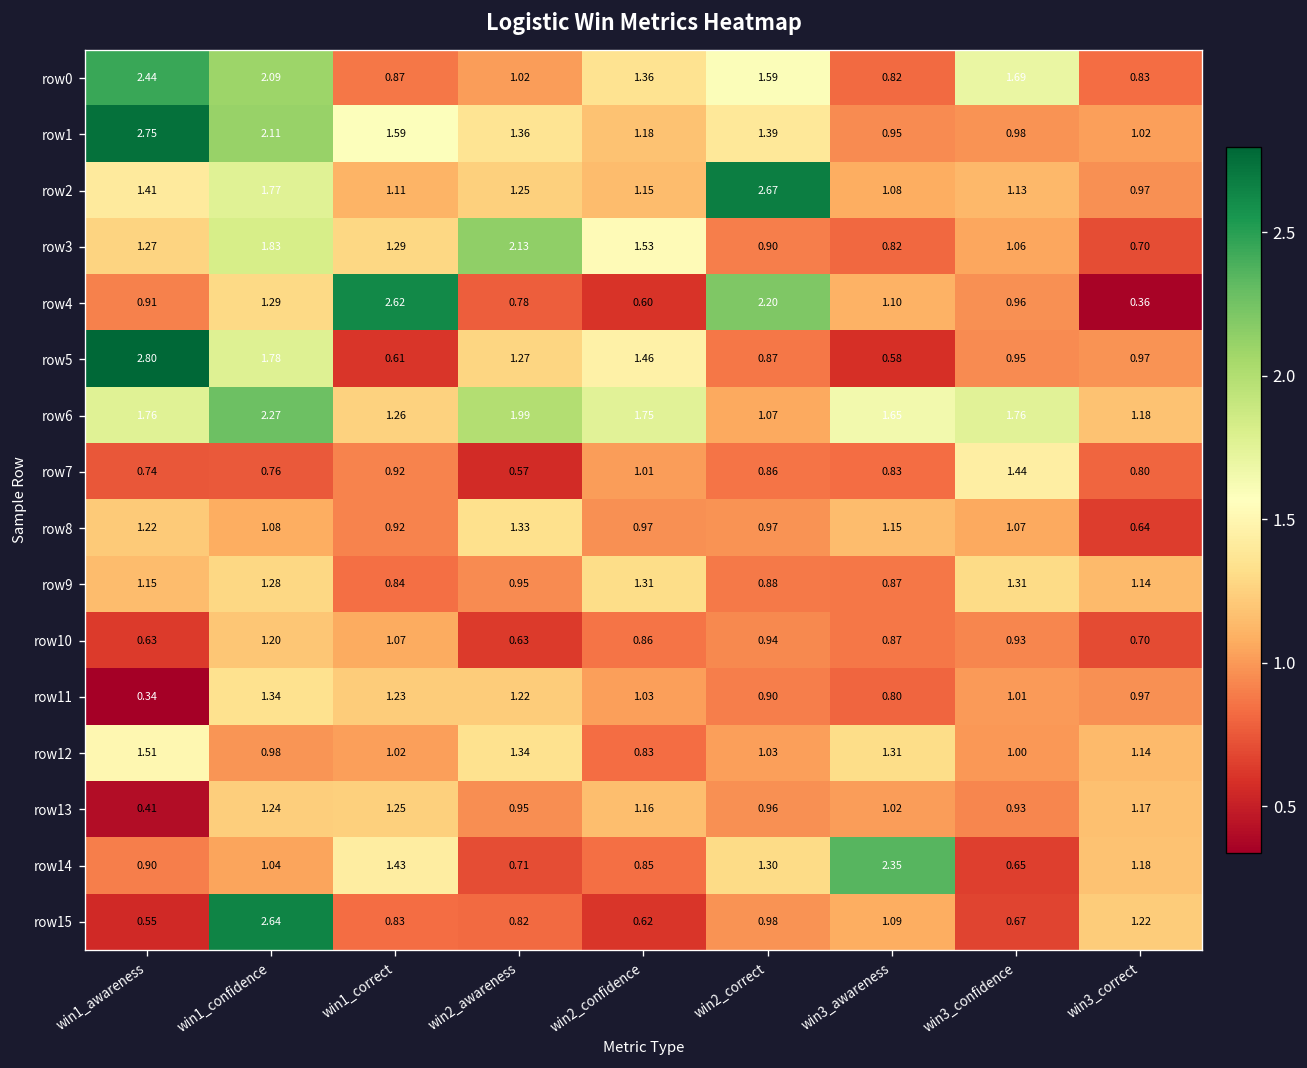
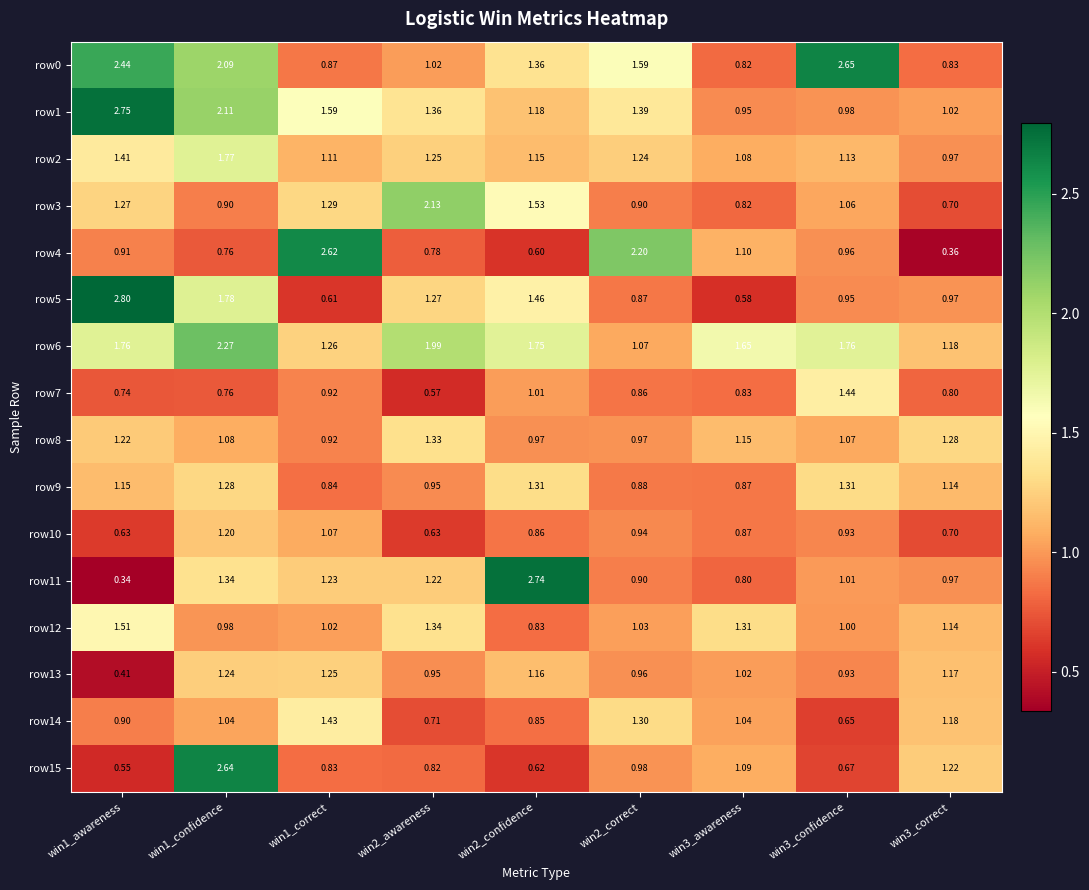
  {
    "row0": {
      "win1_awareness": 2.44,
      "win1_confidence": 2.09,
      "win1_correct": 0.87,
      "win2_awareness": 1.02,
      "win2_confidence": 1.36,
      "win2_correct": 1.59,
      "win3_awareness": 0.82,
-     "win3_confidence": 1.69,
+     "win3_confidence": 2.65,
      "win3_correct": 0.83
    },
    "row1": {
      "win1_awareness": 2.75,
      "win1_confidence": 2.11,
      "win1_correct": 1.59,
      "win2_awareness": 1.36,
      "win2_confidence": 1.18,
      "win2_correct": 1.39,
      "win3_awareness": 0.95,
      "win3_confidence": 0.98,
      "win3_correct": 1.02
    },
    "row2": {
      "win1_awareness": 1.41,
      "win1_confidence": 1.77,
      "win1_correct": 1.11,
      "win2_awareness": 1.25,
      "win2_confidence": 1.15,
-     "win2_correct": 2.67,
+     "win2_correct": 1.24,
      "win3_awareness": 1.08,
      "win3_confidence": 1.13,
      "win3_correct": 0.97
    },
    "row3": {
      "win1_awareness": 1.27,
-     "win1_confidence": 1.83,
+     "win1_confidence": 0.90,
      "win1_correct": 1.29,
      "win2_awareness": 2.13,
      "win2_confidence": 1.53,
      "win2_correct": 0.90,
      "win3_awareness": 0.82,
      "win3_confidence": 1.06,
      "win3_correct": 0.70
    },
    "row4": {
      "win1_awareness": 0.91,
-     "win1_confidence": 1.29,
+     "win1_confidence": 0.76,
      "win1_correct": 2.62,
      "win2_awareness": 0.78,
      "win2_confidence": 0.60,
      "win2_correct": 2.20,
      "win3_awareness": 1.10,
      "win3_confidence": 0.96,
      "win3_correct": 0.36
    },
    "row5": {
      "win1_awareness": 2.80,
      "win1_confidence": 1.78,
      "win1_correct": 0.61,
      "win2_awareness": 1.27,
      "win2_confidence": 1.46,
      "win2_correct": 0.87,
      "win3_awareness": 0.58,
      "win3_confidence": 0.95,
      "win3_correct": 0.97
    },
    "row6": {
      "win1_awareness": 1.76,
      "win1_confidence": 2.27,
      "win1_correct": 1.26,
      "win2_awareness": 1.99,
      "win2_confidence": 1.75,
      "win2_correct": 1.07,
      "win3_awareness": 1.65,
      "win3_confidence": 1.76,
      "win3_correct": 1.18
    },
    "row7": {
      "win1_awareness": 0.74,
      "win1_confidence": 0.76,
      "win1_correct": 0.92,
      "win2_awareness": 0.57,
      "win2_confidence": 1.01,
      "win2_correct": 0.86,
      "win3_awareness": 0.83,
      "win3_confidence": 1.44,
      "win3_correct": 0.80
    },
    "row8": {
      "win1_awareness": 1.22,
      "win1_confidence": 1.08,
      "win1_correct": 0.92,
      "win2_awareness": 1.33,
      "win2_confidence": 0.97,
      "win2_correct": 0.97,
      "win3_awareness": 1.15,
      "win3_confidence": 1.07,
-     "win3_correct": 0.64
+     "win3_correct": 1.28
    },
    "row9": {
      "win1_awareness": 1.15,
      "win1_confidence": 1.28,
      "win1_correct": 0.84,
      "win2_awareness": 0.95,
      "win2_confidence": 1.31,
      "win2_correct": 0.88,
      "win3_awareness": 0.87,
      "win3_confidence": 1.31,
      "win3_correct": 1.14
    },
    "row10": {
      "win1_awareness": 0.63,
      "win1_confidence": 1.20,
      "win1_correct": 1.07,
      "win2_awareness": 0.63,
      "win2_confidence": 0.86,
      "win2_correct": 0.94,
      "win3_awareness": 0.87,
      "win3_confidence": 0.93,
      "win3_correct": 0.70
    },
    "row11": {
      "win1_awareness": 0.34,
      "win1_confidence": 1.34,
      "win1_correct": 1.23,
      "win2_awareness": 1.22,
-     "win2_confidence": 1.03,
+     "win2_confidence": 2.74,
      "win2_correct": 0.90,
      "win3_awareness": 0.80,
      "win3_confidence": 1.01,
      "win3_correct": 0.97
    },
    "row12": {
      "win1_awareness": 1.51,
      "win1_confidence": 0.98,
      "win1_correct": 1.02,
      "win2_awareness": 1.34,
      "win2_confidence": 0.83,
      "win2_correct": 1.03,
      "win3_awareness": 1.31,
      "win3_confidence": 1.00,
      "win3_correct": 1.14
    },
    "row13": {
      "win1_awareness": 0.41,
      "win1_confidence": 1.24,
      "win1_correct": 1.25,
      "win2_awareness": 0.95,
      "win2_confidence": 1.16,
      "win2_correct": 0.96,
      "win3_awareness": 1.02,
      "win3_confidence": 0.93,
      "win3_correct": 1.17
    },
    "row14": {
      "win1_awareness": 0.90,
      "win1_confidence": 1.04,
      "win1_correct": 1.43,
      "win2_awareness": 0.71,
      "win2_confidence": 0.85,
      "win2_correct": 1.30,
-     "win3_awareness": 2.35,
+     "win3_awareness": 1.04,
      "win3_confidence": 0.65,
      "win3_correct": 1.18
    },
    "row15": {
      "win1_awareness": 0.55,
      "win1_confidence": 2.64,
      "win1_correct": 0.83,
      "win2_awareness": 0.82,
      "win2_confidence": 0.62,
      "win2_correct": 0.98,
      "win3_awareness": 1.09,
      "win3_confidence": 0.67,
      "win3_correct": 1.22
    }
  }
